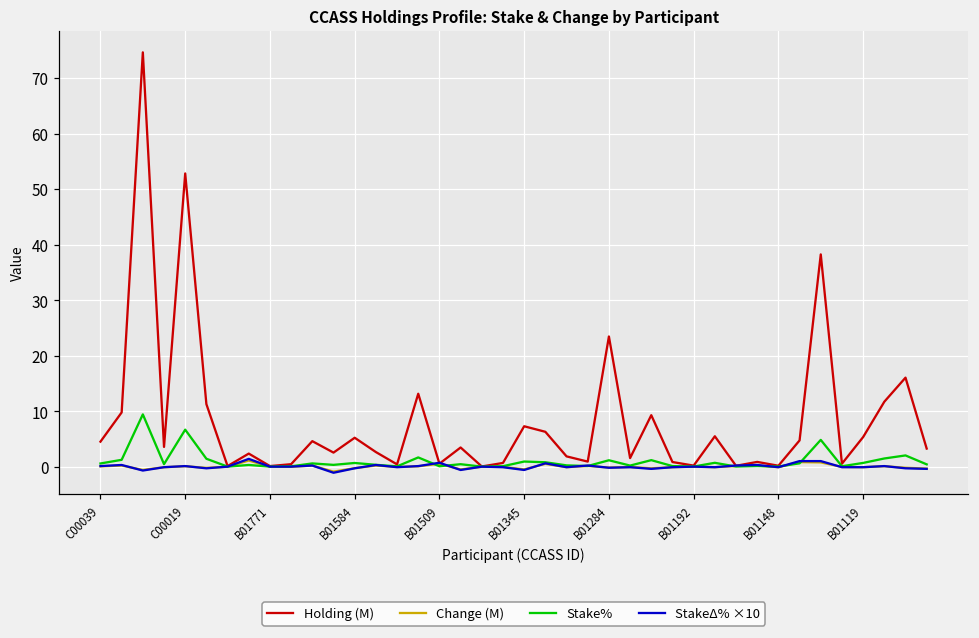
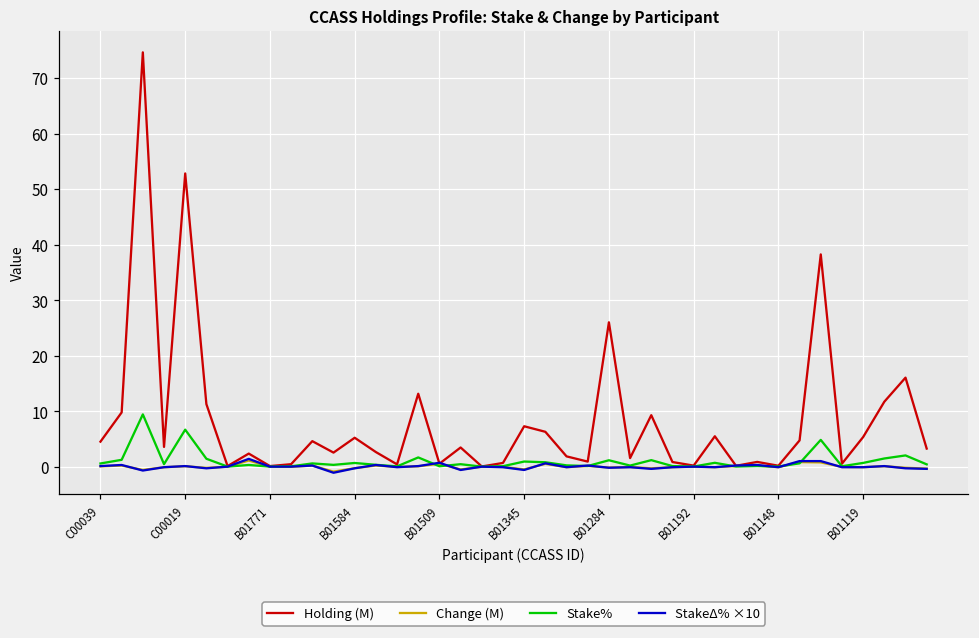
  {
    "Holding (M)": {
      "C00039": 5,
      "C00019": 53,
      "B01584": 5,
      "B01345": 7,
-     "B01284": 23,
+     "B01284": 26,
      "B01119": 5
    },
    "Stake%": {
      "C00019": 7,
      "B01584": 1,
      "B01345": 1,
      "B01284": 1,
      "B01119": 1
    }
  }
